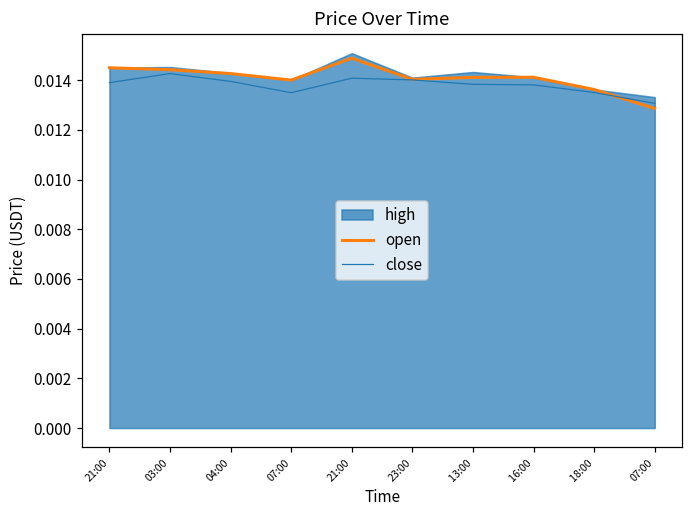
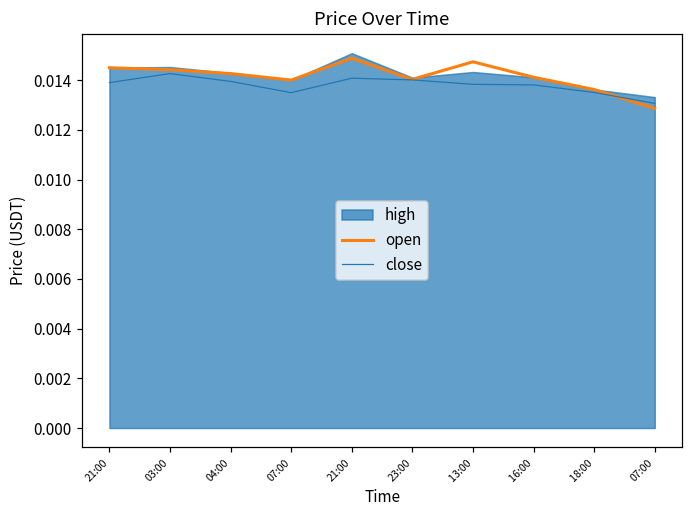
  {
    "open": {
-     "13:00": 0.0141
+     "13:00": 0.0147
    }
  }
